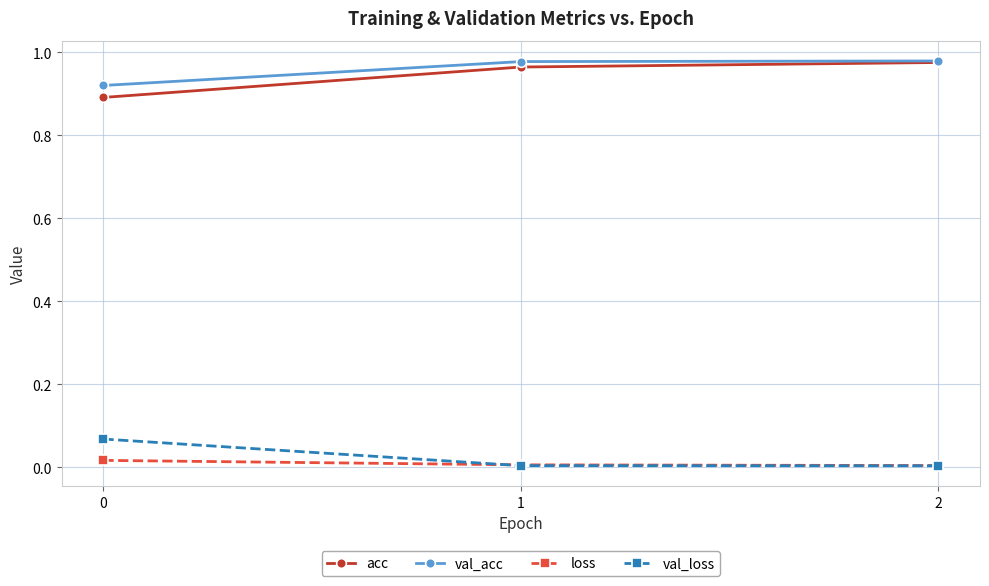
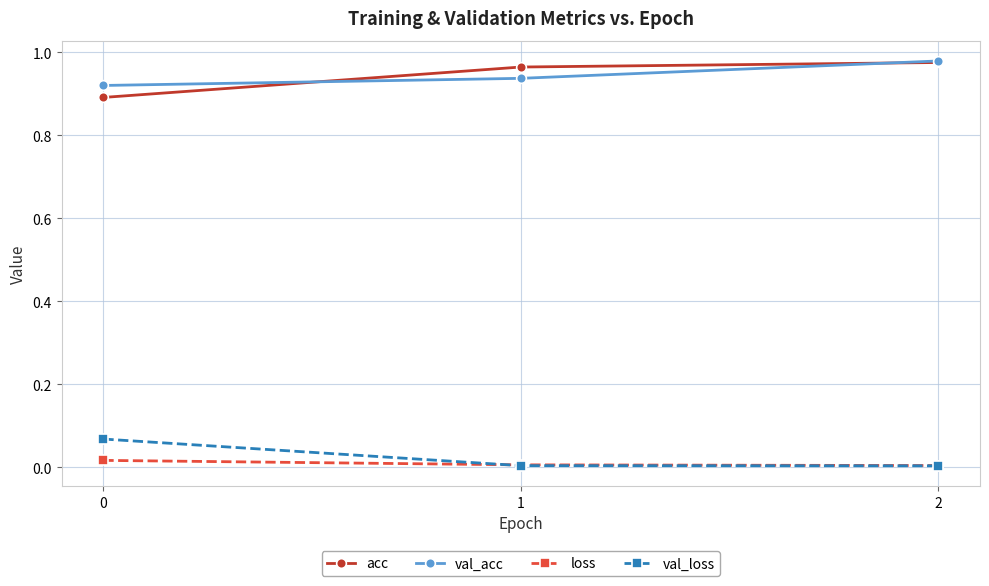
  {
    "val_acc": {
      "0": 0.92,
-     "1": 0.98
+     "1": 0.94
    },
    "val_loss": {
      "0": 0.07
    }
  }
